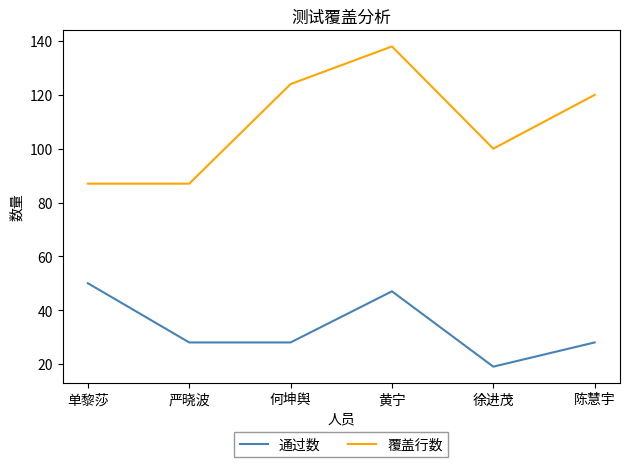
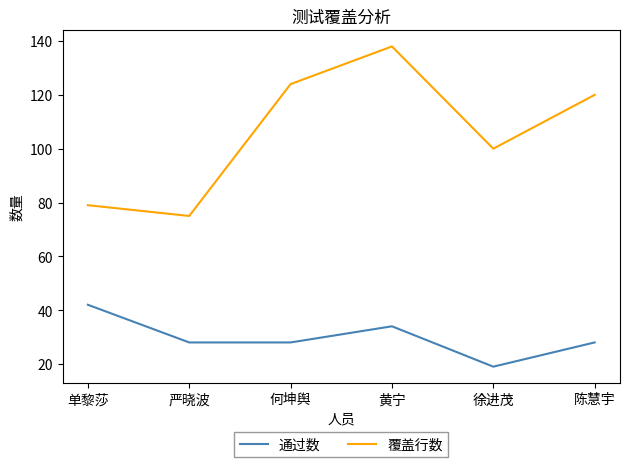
  {
    "通过数": {
-     "单黎莎": 50,
+     "单黎莎": 42,
      "严晓波": 28,
      "何坤舆": 28,
-     "黄宁": 47,
+     "黄宁": 34,
      "徐进茂": 19,
      "陈慧宇": 28
    },
    "覆盖行数": {
-     "单黎莎": 87,
-     "严晓波": 87,
+     "单黎莎": 79,
+     "严晓波": 75,
      "何坤舆": 124,
      "黄宁": 138,
      "徐进茂": 100,
      "陈慧宇": 120
    }
  }
